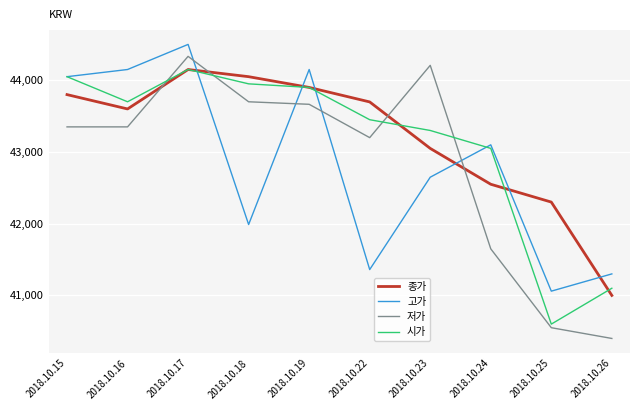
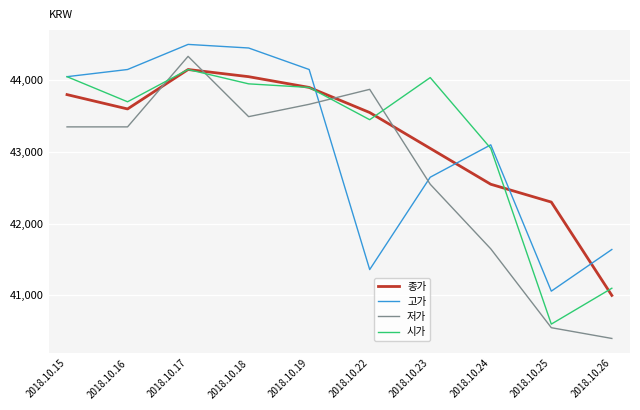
  {
    "종가": {
      "2018.10.15": "43,800",
      "2018.10.16": "43,600",
      "2018.10.18": "44,100",
-     "2018.10.22": "43,700",
+     "2018.10.22": "43,600",
      "2018.10.23": "43,100",
      "2018.10.24": "42,600",
      "2018.10.25": "42,300",
      "2018.10.26": "41,000"
    },
    "고가": {
      "2018.10.16": "44,200",
      "2018.10.17": "44,500",
-     "2018.10.18": "42,000",
+     "2018.10.18": "44,500",
      "2018.10.19": "44,200",
      "2018.10.22": "41,400",
      "2018.10.23": "42,600",
      "2018.10.24": "43,100",
      "2018.10.25": "41,100",
-     "2018.10.26": "41,300"
+     "2018.10.26": "41,600"
    },
    "저가": {
      "2018.10.15": "43,400",
      "2018.10.16": "43,400",
      "2018.10.17": "44,300",
-     "2018.10.18": "43,700",
+     "2018.10.18": "43,500",
      "2018.10.19": "43,700",
-     "2018.10.22": "43,200",
-     "2018.10.23": "44,200",
+     "2018.10.22": "43,900",
+     "2018.10.23": "42,600",
      "2018.10.24": "41,600",
      "2018.10.25": "40,600",
      "2018.10.26": "40,400"
    },
    "시가": {
      "2018.10.16": "43,700",
      "2018.10.18": "44,000",
      "2018.10.22": "43,500",
-     "2018.10.23": "43,300",
+     "2018.10.23": "44,000",
      "2018.10.24": "43,100",
      "2018.10.25": "40,600",
      "2018.10.26": "41,100"
    }
  }
